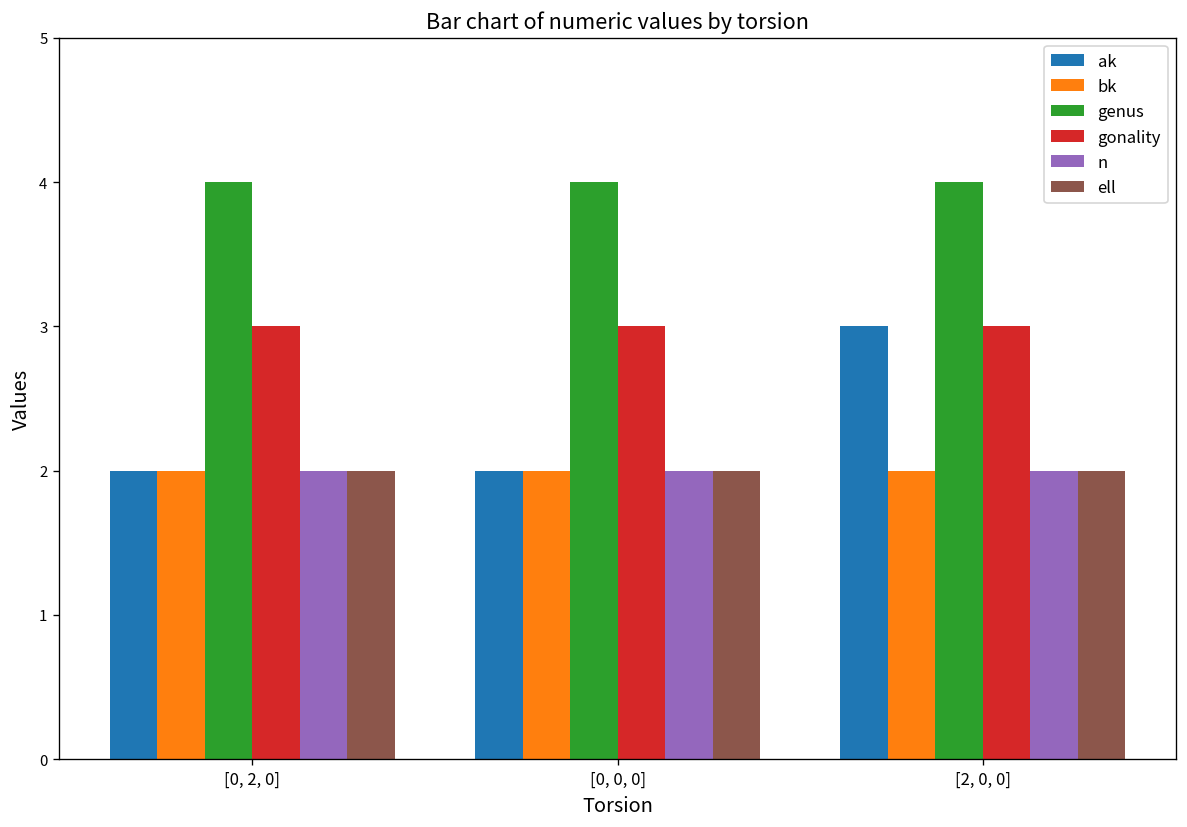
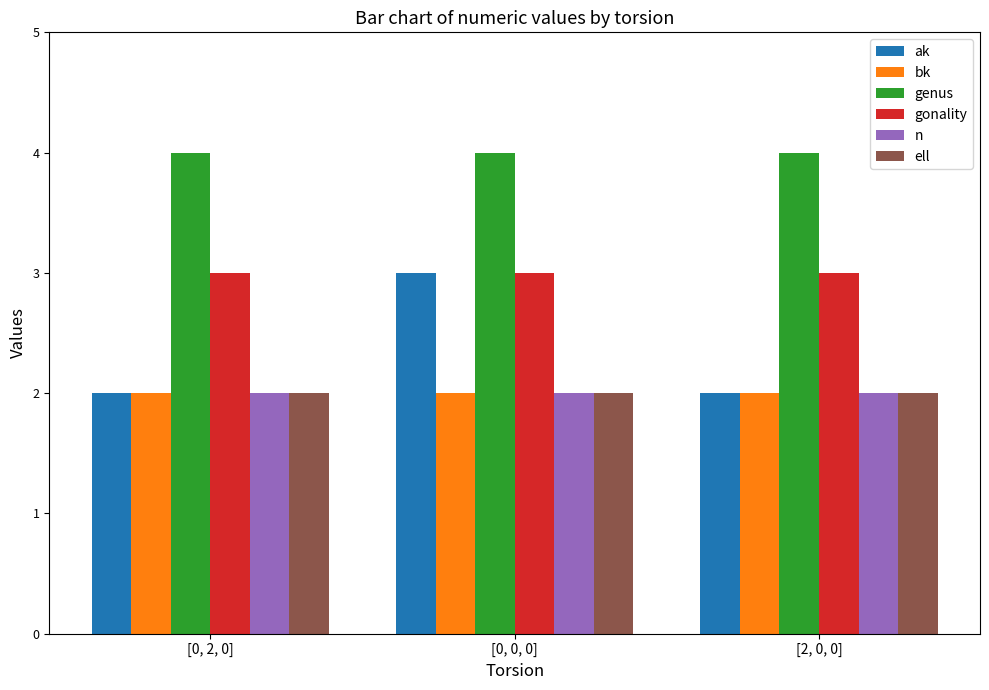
  {
    "ak": {
      "[0, 2, 0]": 2,
-     "[0, 0, 0]": 2,
-     "[2, 0, 0]": 3
+     "[0, 0, 0]": 3,
+     "[2, 0, 0]": 2
    },
    "bk": {
      "[0, 2, 0]": 2,
      "[0, 0, 0]": 2,
      "[2, 0, 0]": 2
    },
    "genus": {
      "[0, 2, 0]": 4,
      "[0, 0, 0]": 4,
      "[2, 0, 0]": 4
    },
    "gonality": {
      "[0, 2, 0]": 3,
      "[0, 0, 0]": 3,
      "[2, 0, 0]": 3
    },
    "n": {
      "[0, 2, 0]": 2,
      "[0, 0, 0]": 2,
      "[2, 0, 0]": 2
    },
    "ell": {
      "[0, 2, 0]": 2,
      "[0, 0, 0]": 2,
      "[2, 0, 0]": 2
    }
  }
